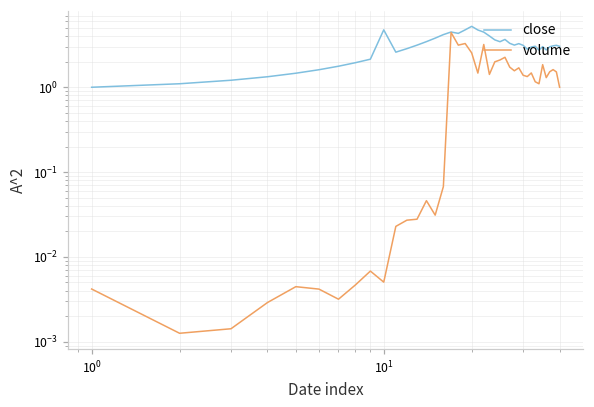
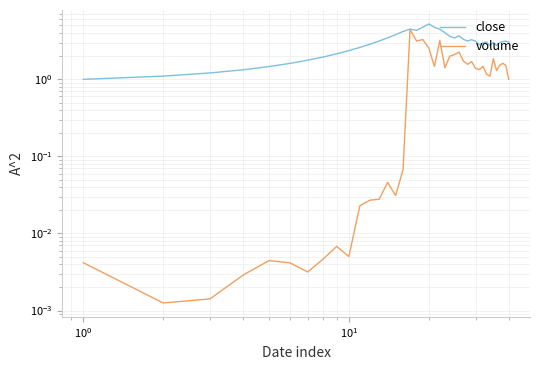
  {
    "close": {
      "10^0": 1.0,
-     "10^1": 5
+     "10^1": 2.4
    },
    "volume": {
      "10^0": 0.004,
      "10^1": 0.005
    }
  }
